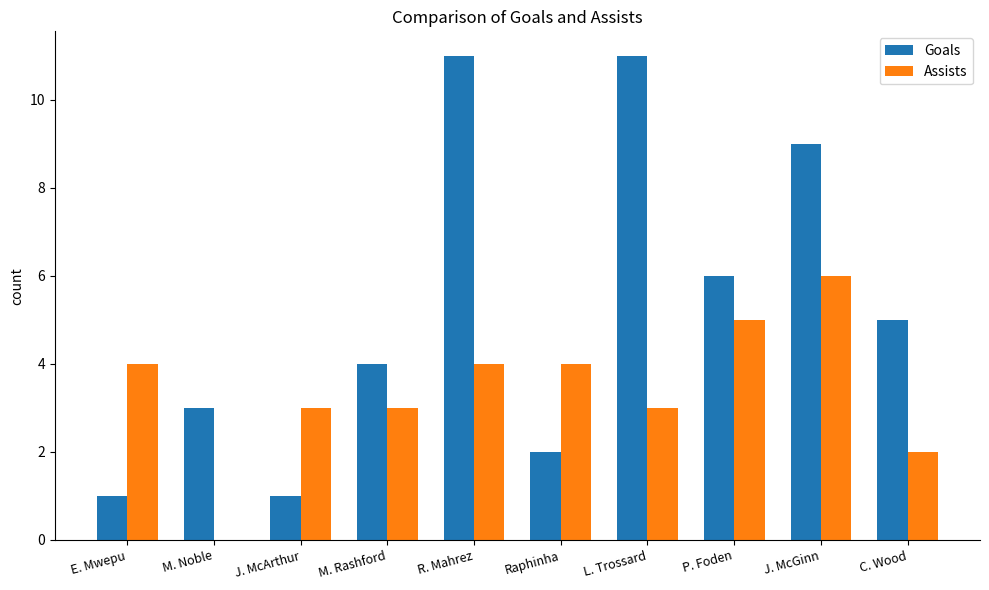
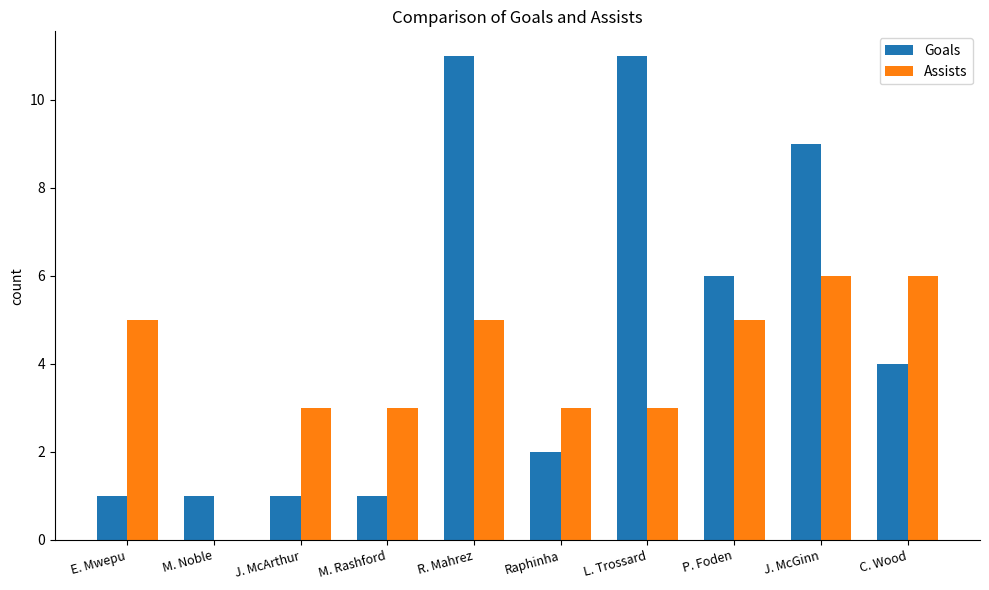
  {
    "Goals": {
      "E. Mwepu": 1,
-     "M. Noble": 3,
+     "M. Noble": 1,
      "J. McArthur": 1,
-     "M. Rashford": 4,
+     "M. Rashford": 1,
      "R. Mahrez": 11,
      "Raphinha": 2,
      "L. Trossard": 11,
      "P. Foden": 6,
      "J. McGinn": 9,
-     "C. Wood": 5
+     "C. Wood": 4
    },
    "Assists": {
-     "E. Mwepu": 4,
+     "E. Mwepu": 5,
      "M. Noble": 0,
      "J. McArthur": 3,
      "M. Rashford": 3,
-     "R. Mahrez": 4,
-     "Raphinha": 4,
+     "R. Mahrez": 5,
+     "Raphinha": 3,
      "L. Trossard": 3,
      "P. Foden": 5,
      "J. McGinn": 6,
-     "C. Wood": 2
+     "C. Wood": 6
    }
  }
